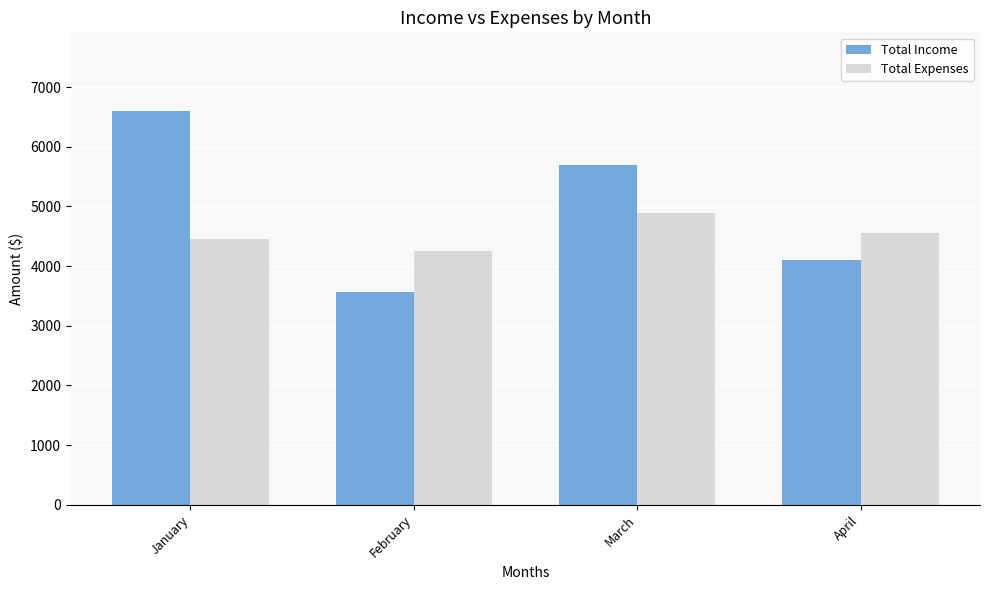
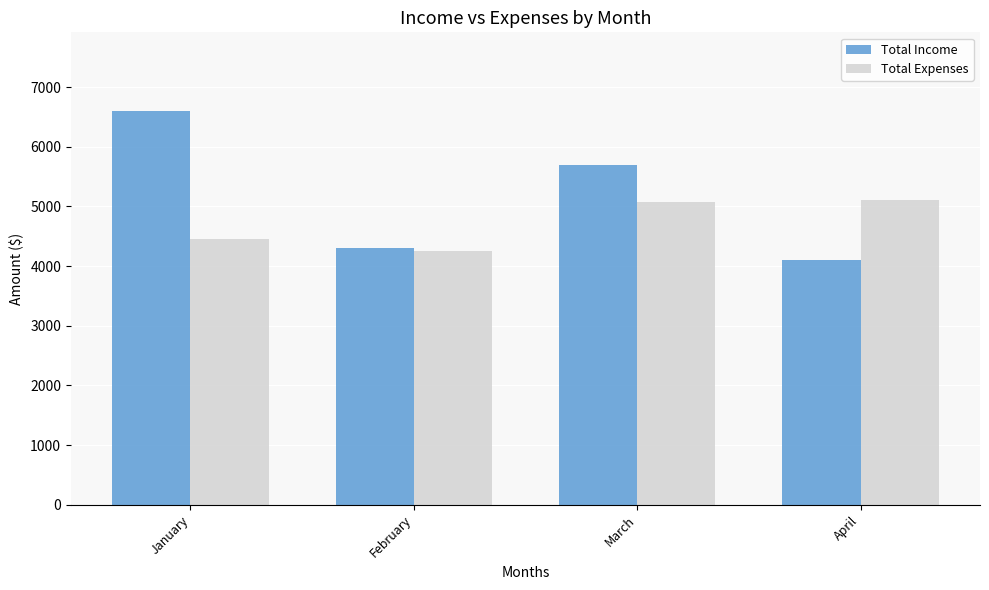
  {
    "Total Income": {
      "January": 6600,
-     "February": 3600,
+     "February": 4300,
      "March": 5700,
      "April": 4100
    },
    "Total Expenses": {
      "January": 4500,
      "February": 4300,
-     "March": 4900,
-     "April": 4600
+     "March": 5100,
+     "April": 5100
    }
  }
